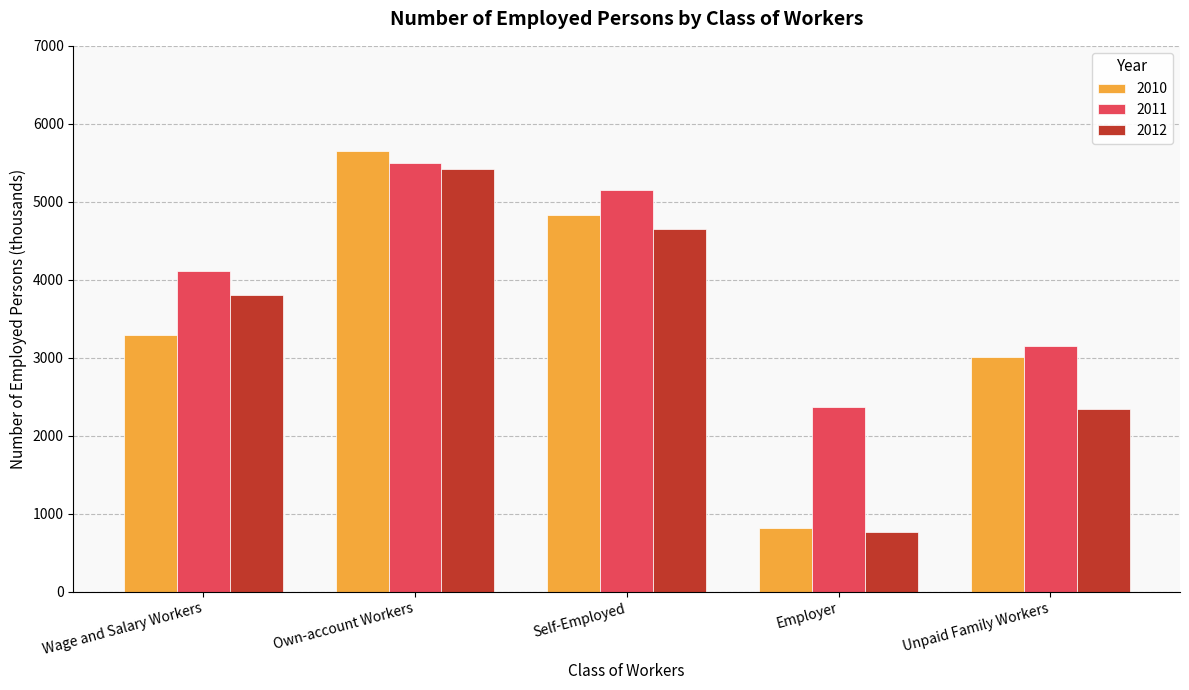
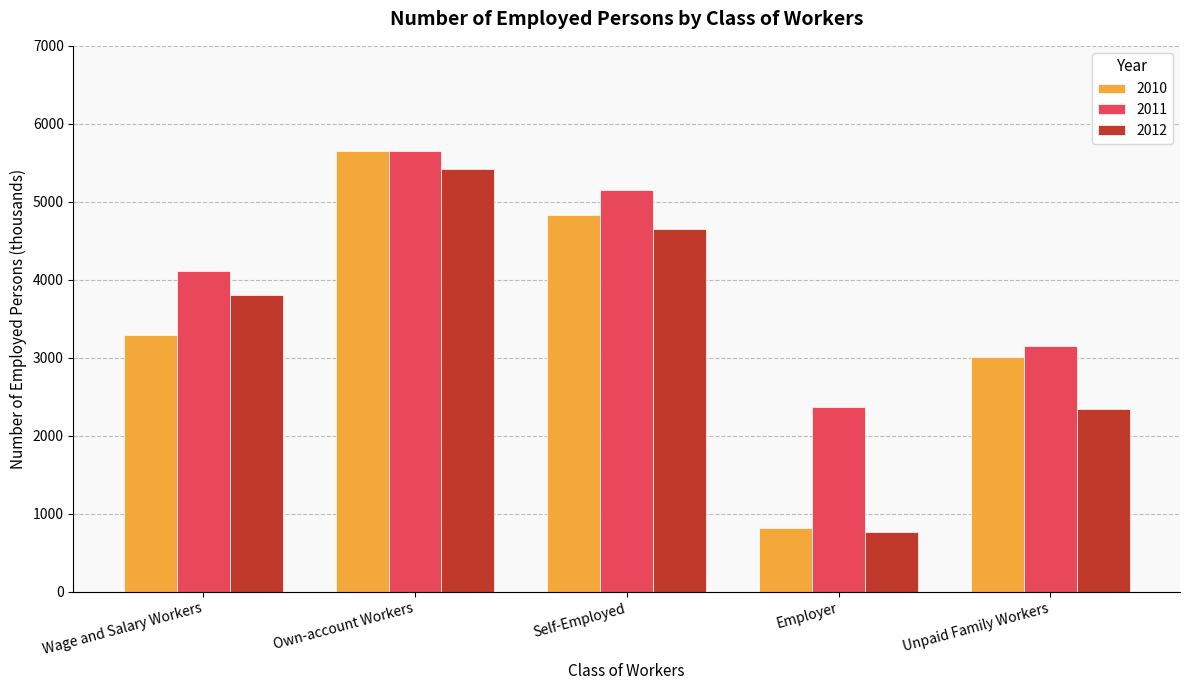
  {
    "2010": {
      "Wage and Salary Workers": 3300,
      "Own-account Workers": 5700,
      "Self-Employed": 4800,
      "Employer": 800,
      "Unpaid Family Workers": 3000
    },
    "2011": {
      "Wage and Salary Workers": 4100,
-     "Own-account Workers": 5500,
+     "Own-account Workers": 5600,
      "Self-Employed": 5200,
      "Employer": 2400,
      "Unpaid Family Workers": 3100
    },
    "2012": {
      "Wage and Salary Workers": 3800,
      "Own-account Workers": 5400,
      "Self-Employed": 4700,
      "Employer": 800,
      "Unpaid Family Workers": 2300
    }
  }
